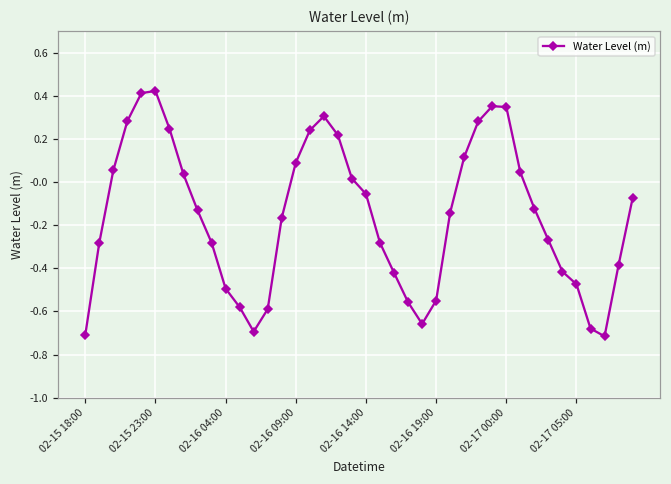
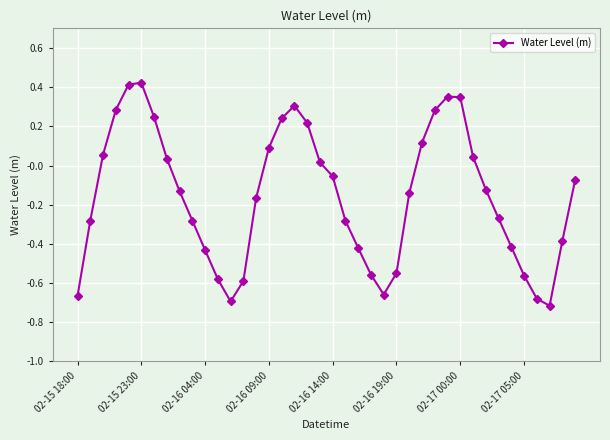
  {
-   "02-15 18:00": -0.71,
+   "02-15 18:00": -0.67,
    "02-15 23:00": 0.42,
-   "02-16 04:00": -0.49,
+   "02-16 04:00": -0.43,
    "02-16 09:00": 0.09,
    "02-16 14:00": -0.06,
    "02-16 19:00": -0.55,
    "02-17 00:00": 0.35,
-   "02-17 05:00": -0.47
+   "02-17 05:00": -0.56
  }
